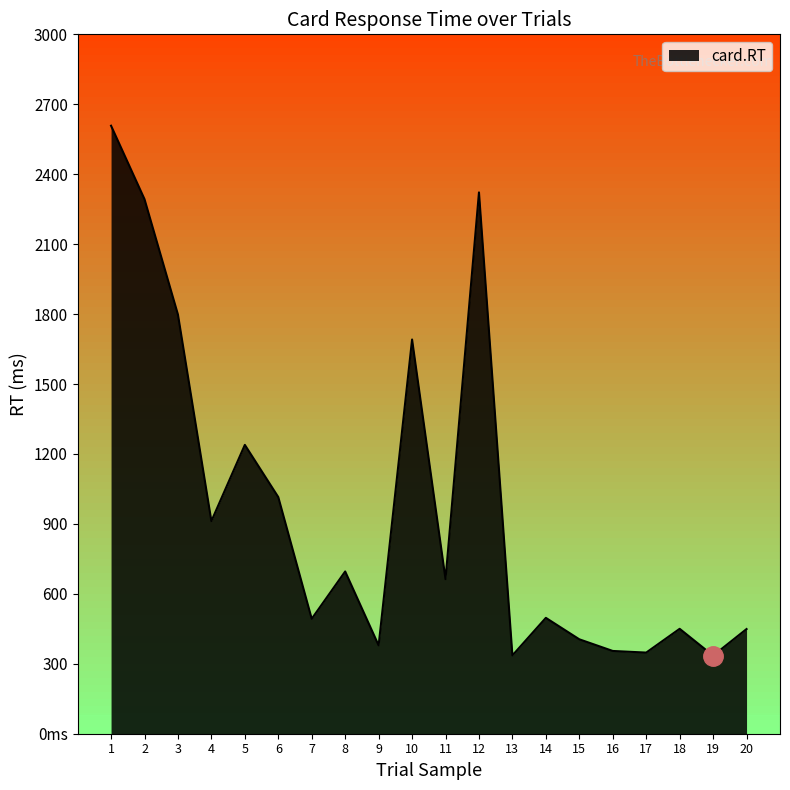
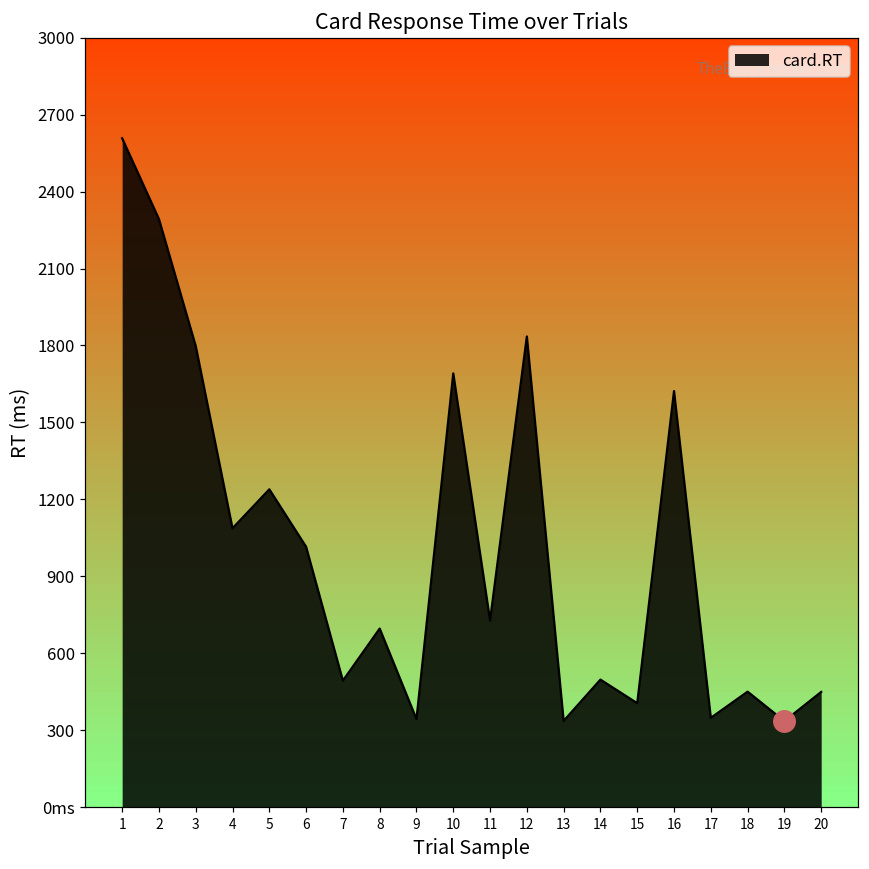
  {
    "card.RT": {
      "1": 2610,
      "2": 2290,
      "3": 1800,
-     "4": 910,
+     "4": 1090,
      "5": 1240,
      "6": 1020,
      "7": 490,
      "8": 700,
-     "9": 380,
+     "9": 340,
      "10": 1690,
-     "11": 660,
-     "12": 2320,
+     "11": 730,
+     "12": 1840,
      "13": 340,
      "14": 500,
      "15": 410,
-     "16": 360,
+     "16": 1620,
      "17": 350,
      "18": 450,
      "20": 450
    }
  }
